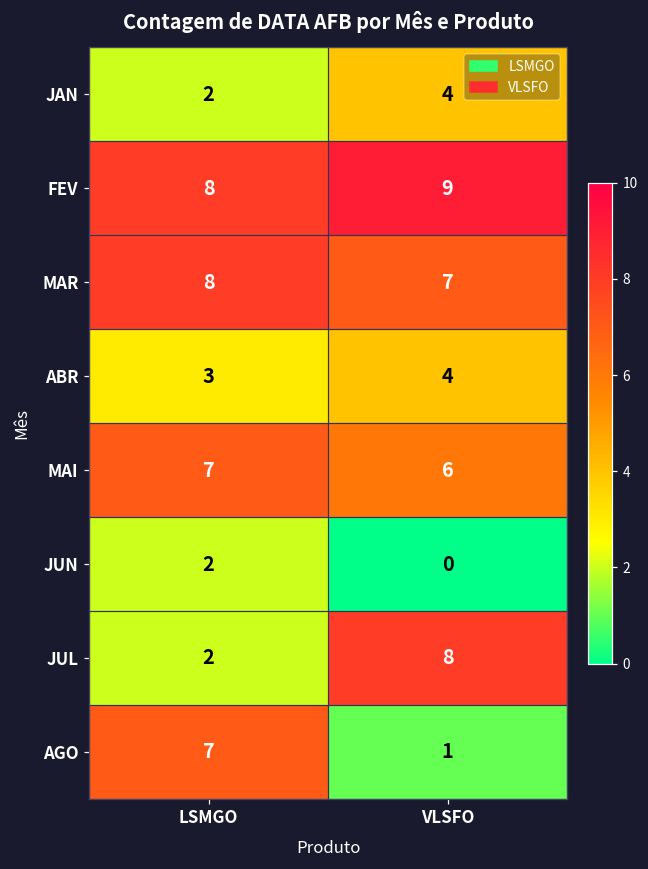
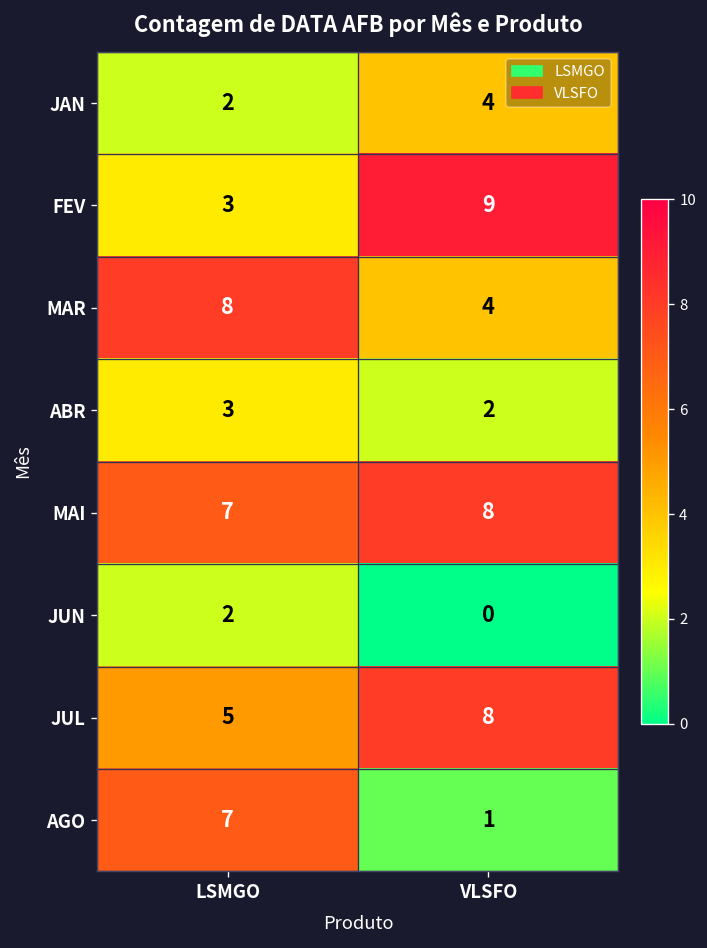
  {
    "JAN": {
      "LSMGO": 2,
      "VLSFO": 4
    },
    "FEV": {
-     "LSMGO": 8,
+     "LSMGO": 3,
      "VLSFO": 9
    },
    "MAR": {
      "LSMGO": 8,
-     "VLSFO": 7
+     "VLSFO": 4
    },
    "ABR": {
      "LSMGO": 3,
-     "VLSFO": 4
+     "VLSFO": 2
    },
    "MAI": {
      "LSMGO": 7,
-     "VLSFO": 6
+     "VLSFO": 8
    },
    "JUN": {
      "LSMGO": 2,
      "VLSFO": 0
    },
    "JUL": {
-     "LSMGO": 2,
+     "LSMGO": 5,
      "VLSFO": 8
    },
    "AGO": {
      "LSMGO": 7,
      "VLSFO": 1
    }
  }
